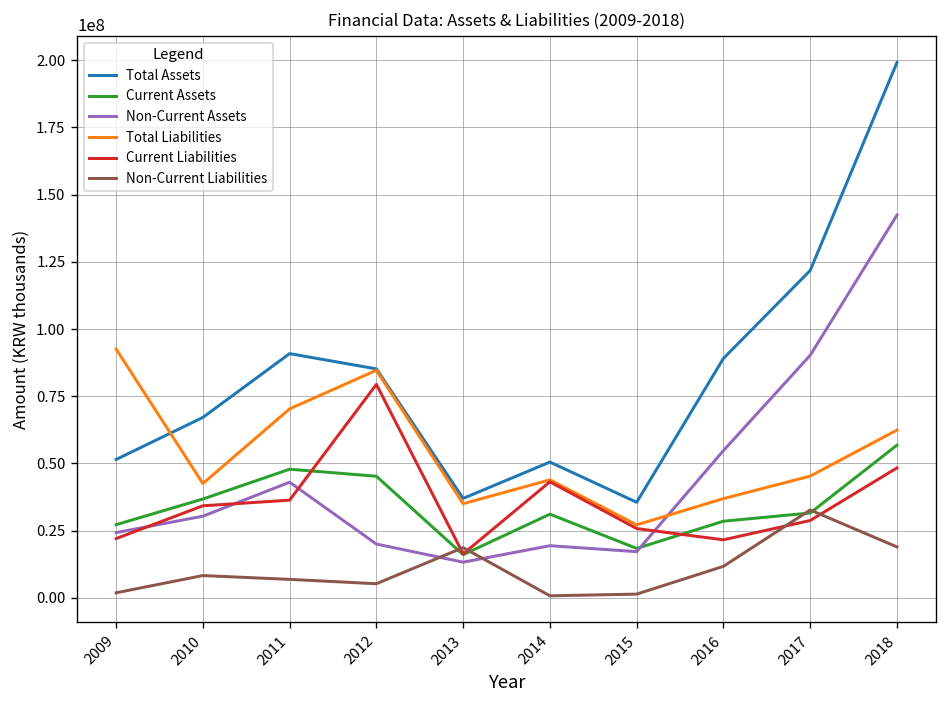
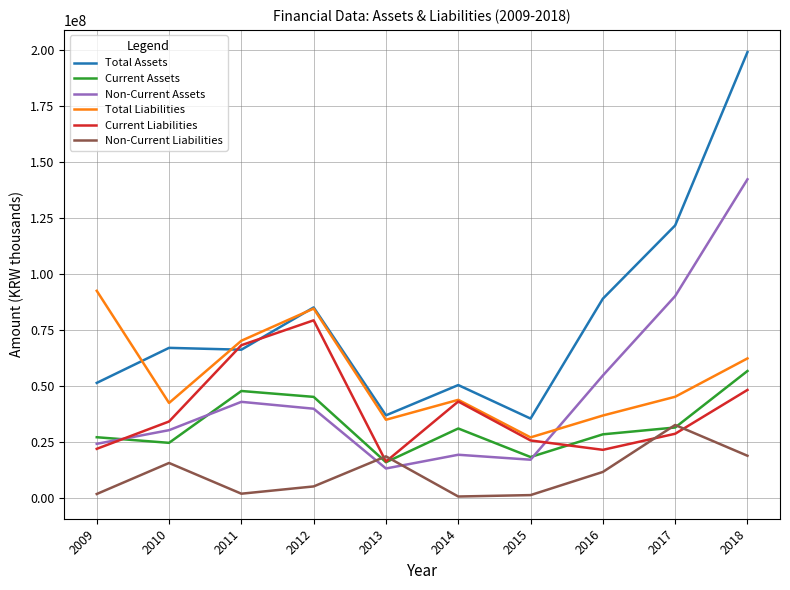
  {
    "Total Assets": {
      "2009": 51000000,
      "2010": 67000000,
-     "2011": 91000000,
+     "2011": 66000000,
      "2013": 37000000,
      "2014": 51000000,
      "2015": 36000000,
      "2016": 89000000,
      "2017": 122000000,
      "2018": 199000000
    },
    "Current Assets": {
      "2009": 27000000,
-     "2010": 37000000,
+     "2010": 25000000,
      "2011": 48000000,
      "2012": 45000000,
      "2014": 31000000,
      "2015": 18000000,
      "2016": 29000000,
      "2018": 57000000
    },
    "Non-Current Assets": {
      "2009": 24000000,
      "2010": 30000000,
      "2011": 43000000,
-     "2012": 20000000,
+     "2012": 40000000,
      "2013": 13000000,
      "2014": 19000000,
      "2015": 17000000,
      "2016": 55000000,
      "2017": 90000000,
      "2018": 142000000
    },
    "Total Liabilities": {
      "2009": 93000000,
      "2010": 43000000,
      "2011": 70000000,
      "2013": 35000000,
      "2015": 27000000,
      "2016": 37000000,
      "2017": 45000000,
      "2018": 62000000
    },
    "Current Liabilities": {
      "2009": 22000000,
      "2010": 34000000,
-     "2011": 36000000,
+     "2011": 68000000,
      "2012": 79000000,
      "2015": 26000000,
      "2016": 22000000,
      "2017": 29000000,
      "2018": 48000000
    },
    "Non-Current Liabilities": {
      "2009": 2000000,
-     "2010": 8000000,
-     "2011": 7000000,
+     "2010": 16000000,
+     "2011": 2000000,
      "2012": 5000000,
      "2013": 19000000,
      "2014": 1000000,
      "2015": 1000000,
      "2016": 12000000,
      "2018": 19000000
    }
  }
